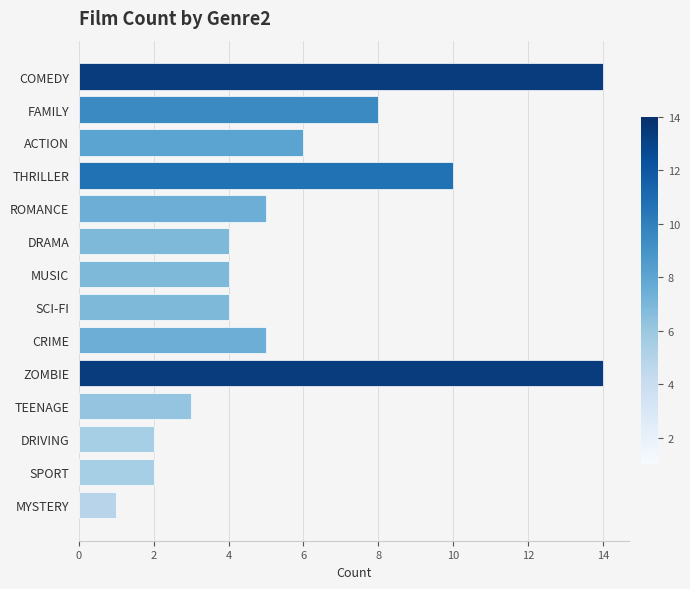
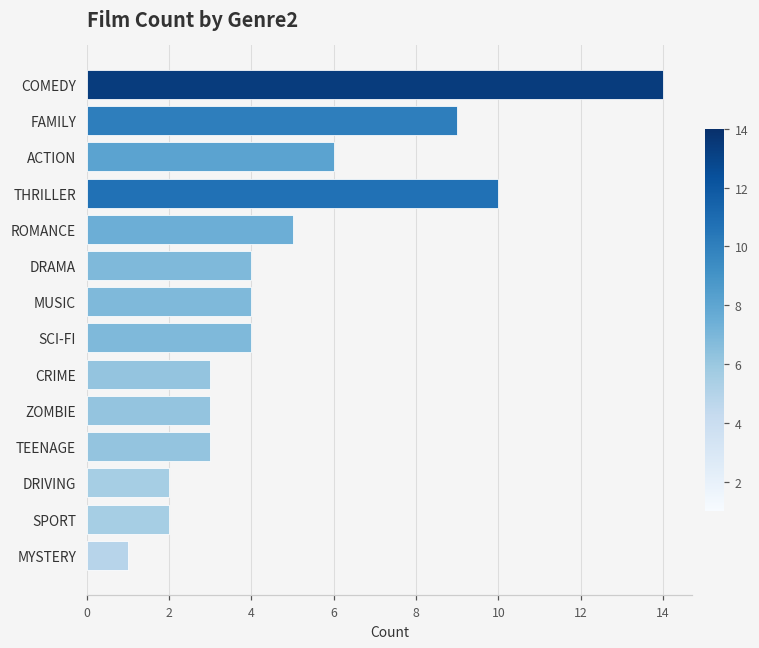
  {
    "COMEDY": 14,
-   "FAMILY": 8,
+   "FAMILY": 9,
    "ACTION": 6,
    "THRILLER": 10,
    "ROMANCE": 5,
    "DRAMA": 4,
    "MUSIC": 4,
    "SCI-FI": 4,
-   "CRIME": 5,
-   "ZOMBIE": 14,
+   "CRIME": 3,
+   "ZOMBIE": 3,
    "TEENAGE": 3,
    "DRIVING": 2,
    "SPORT": 2,
    "MYSTERY": 1
  }
